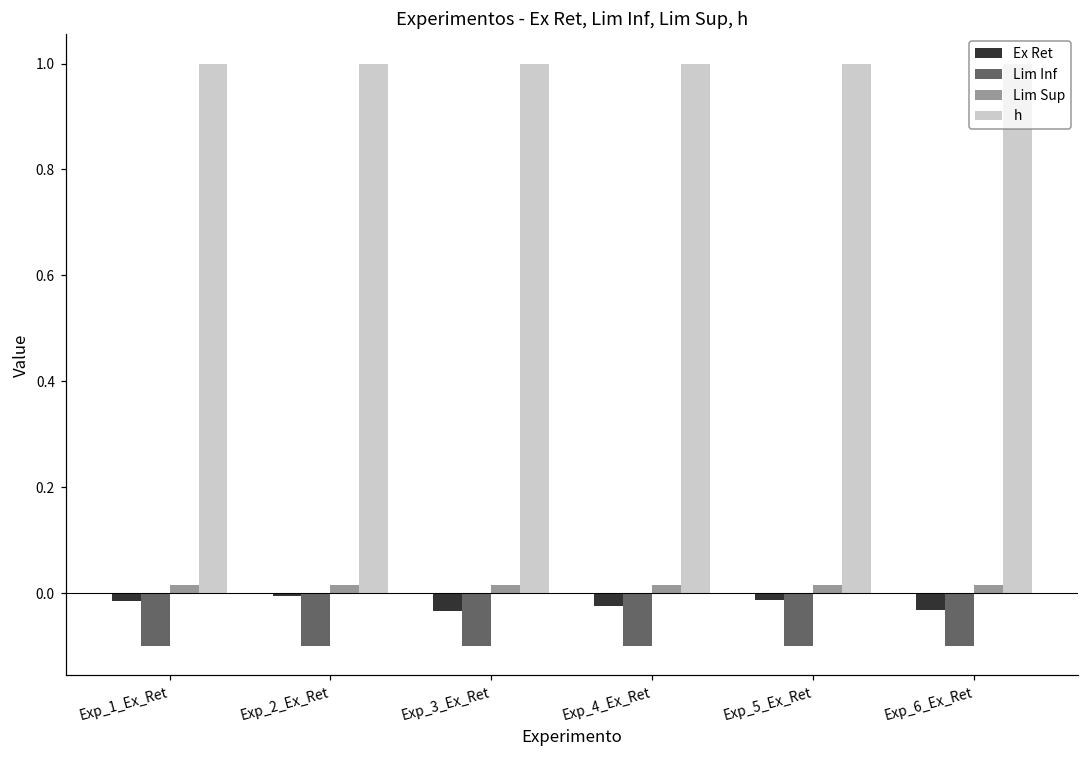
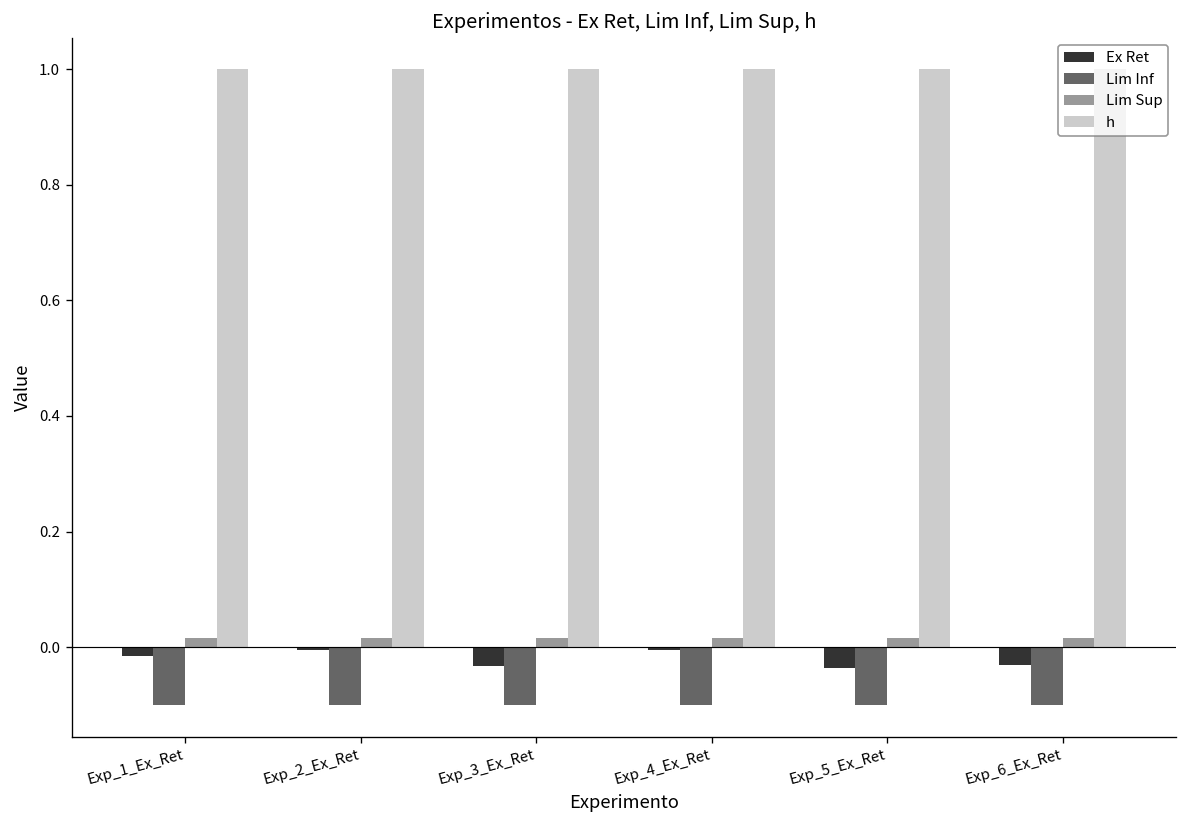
  {
    "Ex Ret": {
      "Exp_1_Ex_Ret": -0.01,
      "Exp_3_Ex_Ret": -0.03,
-     "Exp_4_Ex_Ret": -0.02,
-     "Exp_5_Ex_Ret": -0.01,
+     "Exp_4_Ex_Ret": 0.00,
+     "Exp_5_Ex_Ret": -0.04,
      "Exp_6_Ex_Ret": -0.03
    },
    "Lim Inf": {
      "Exp_1_Ex_Ret": -0.10,
      "Exp_2_Ex_Ret": -0.10,
      "Exp_3_Ex_Ret": -0.10,
      "Exp_4_Ex_Ret": -0.10,
      "Exp_5_Ex_Ret": -0.10,
      "Exp_6_Ex_Ret": -0.10
    },
    "Lim Sup": {
      "Exp_1_Ex_Ret": 0.02,
      "Exp_2_Ex_Ret": 0.02,
      "Exp_3_Ex_Ret": 0.02,
      "Exp_4_Ex_Ret": 0.02,
      "Exp_5_Ex_Ret": 0.02,
      "Exp_6_Ex_Ret": 0.02
    },
    "h": {
      "Exp_1_Ex_Ret": 1.00,
      "Exp_2_Ex_Ret": 1.00,
      "Exp_3_Ex_Ret": 1.00,
      "Exp_4_Ex_Ret": 1.00,
      "Exp_5_Ex_Ret": 1.00
    }
  }
